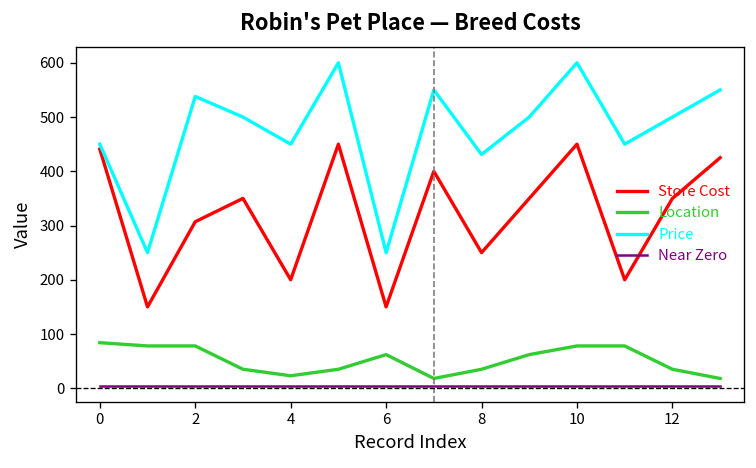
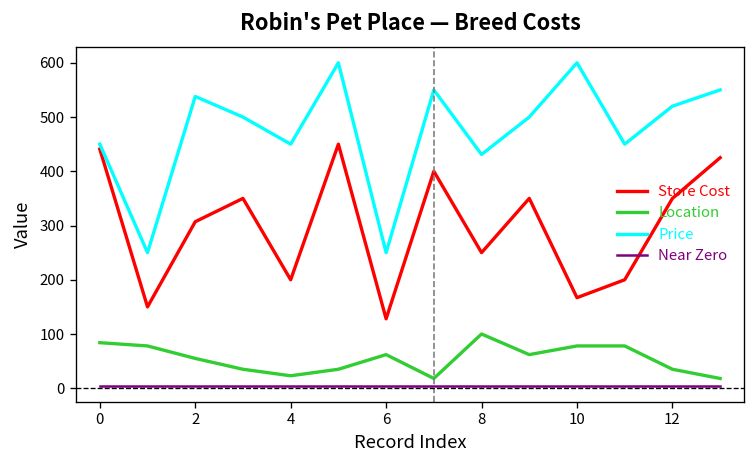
  {
    "Store Cost": {
      "0": 440,
      "2": 310,
      "4": 200,
-     "6": 150,
+     "6": 130,
      "8": 250,
-     "10": 450,
+     "10": 170,
      "12": 350
    },
    "Location": {
      "0": 80,
-     "2": 80,
+     "2": 60,
      "4": 20,
      "6": 60,
-     "8": 40,
+     "8": 100,
      "10": 80,
      "12": 40
    },
    "Price": {
      "0": 450,
      "2": 540,
      "4": 450,
      "6": 250,
      "8": 430,
      "10": 600,
-     "12": 500
+     "12": 520
    },
    "Near Zero": {
      "0": 10,
      "2": 10,
      "4": 10,
      "6": 10,
      "8": 10,
      "10": 10,
      "12": 10
    }
  }
